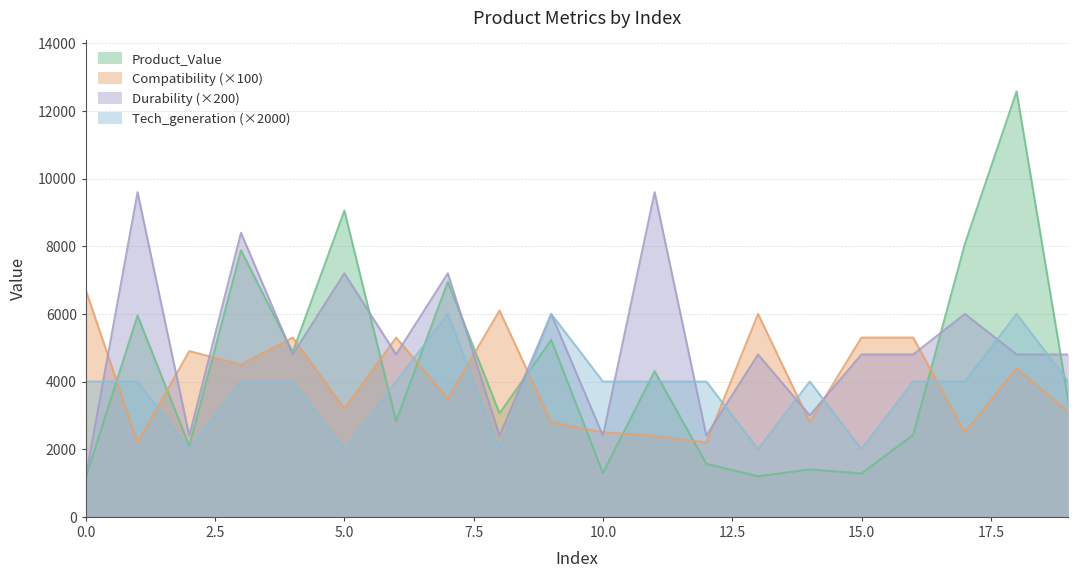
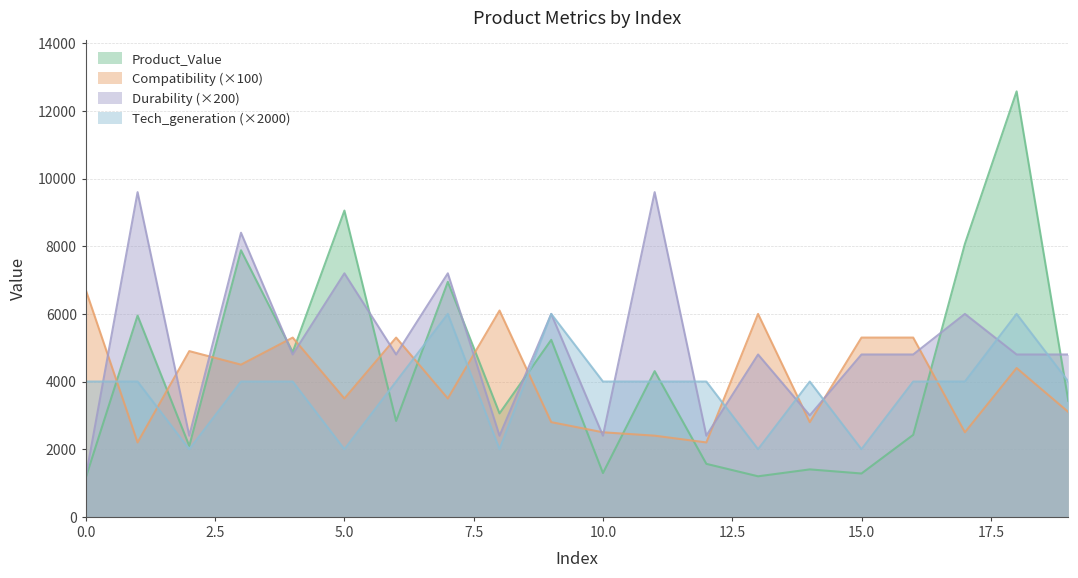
  {
    "Compatibility (×100)": {
      "0.0": 6700,
-     "5.0": 3200,
+     "5.0": 3500,
      "10.0": 2500,
      "15.0": 5300
    }
  }
